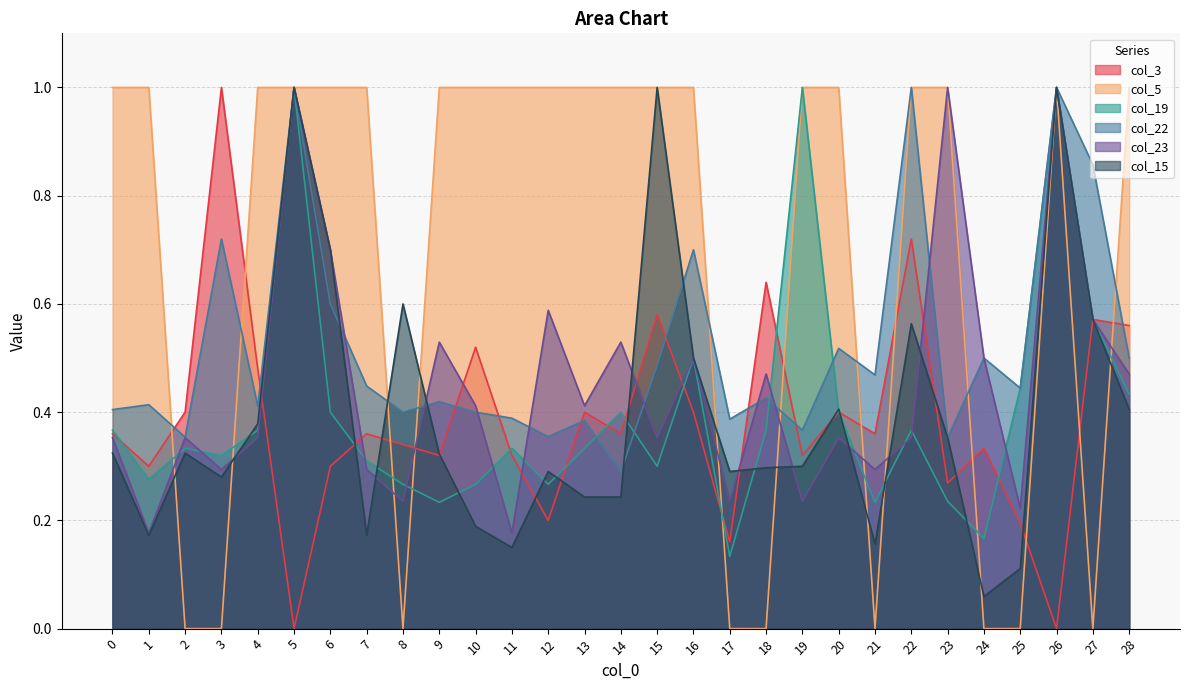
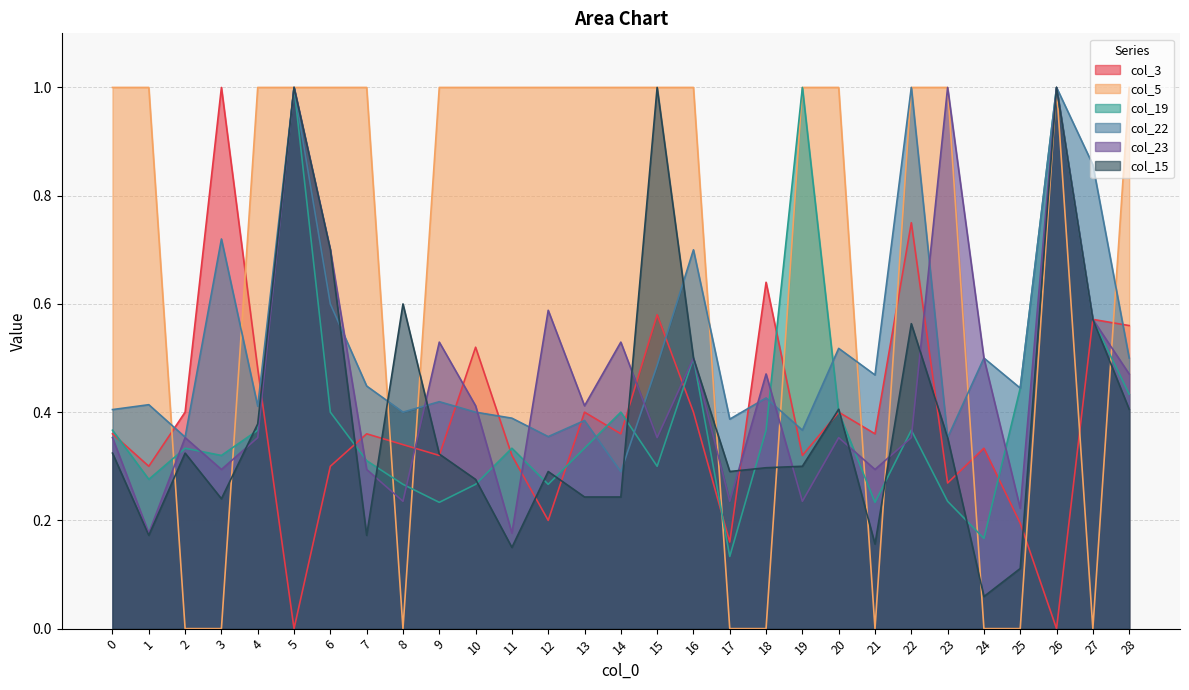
  {
    "col_3": {
      "0": 0.36,
      "1": 0.30,
      "2": 0.40,
      "3": 1.00,
      "4": 0.48,
      "5": 0.00,
      "6": 0.30,
      "7": 0.36,
      "8": 0.34,
      "10": 0.52,
      "11": 0.32,
      "12": 0.20,
      "13": 0.40,
      "14": 0.36,
      "15": 0.58,
      "16": 0.40,
      "17": 0.16,
      "18": 0.64,
      "19": 0.32,
      "21": 0.36,
-     "22": 0.72,
+     "22": 0.75,
      "23": 0.27,
      "24": 0.33,
      "25": 0.19,
      "26": 0.00,
      "28": 0.56
    },
    "col_5": {
      "0": 1.00,
      "1": 1.00,
      "2": 0.00,
      "3": 0.00,
      "4": 1.00,
      "6": 1.00,
      "7": 1.00,
      "8": 0.00,
      "9": 1.00,
      "10": 1.00,
      "11": 1.00,
      "12": 1.00,
      "13": 1.00,
      "14": 1.00,
      "16": 1.00,
      "17": 0.00,
      "18": 0.00,
      "20": 1.00,
      "21": 0.00,
      "24": 0.00,
      "25": 0.00,
      "27": 0.00
    },
    "col_15": {
      "0": 0.32,
      "2": 0.32,
-     "3": 0.28,
+     "3": 0.24,
      "4": 0.38,
      "7": 0.17,
      "8": 0.60,
-     "10": 0.19,
+     "10": 0.28,
      "11": 0.15,
      "12": 0.29,
      "13": 0.24,
      "14": 0.24,
      "17": 0.29,
      "18": 0.30,
      "19": 0.30,
      "20": 0.41,
      "21": 0.16,
      "22": 0.56,
      "24": 0.06,
      "25": 0.11,
      "28": 0.41
    }
  }
